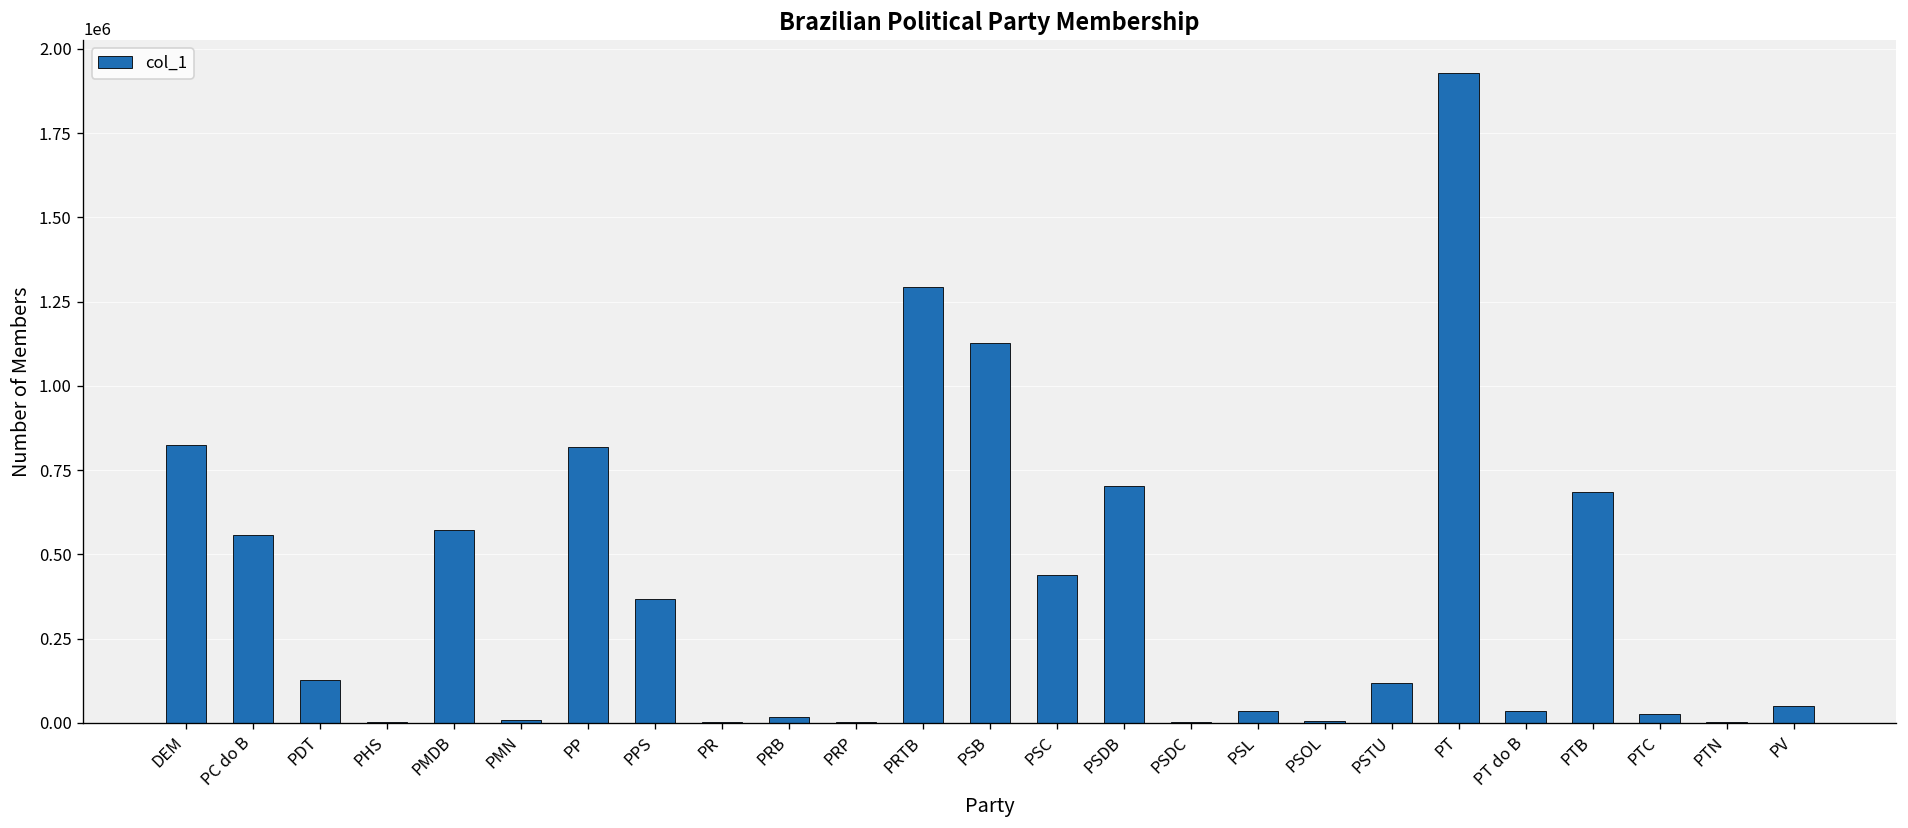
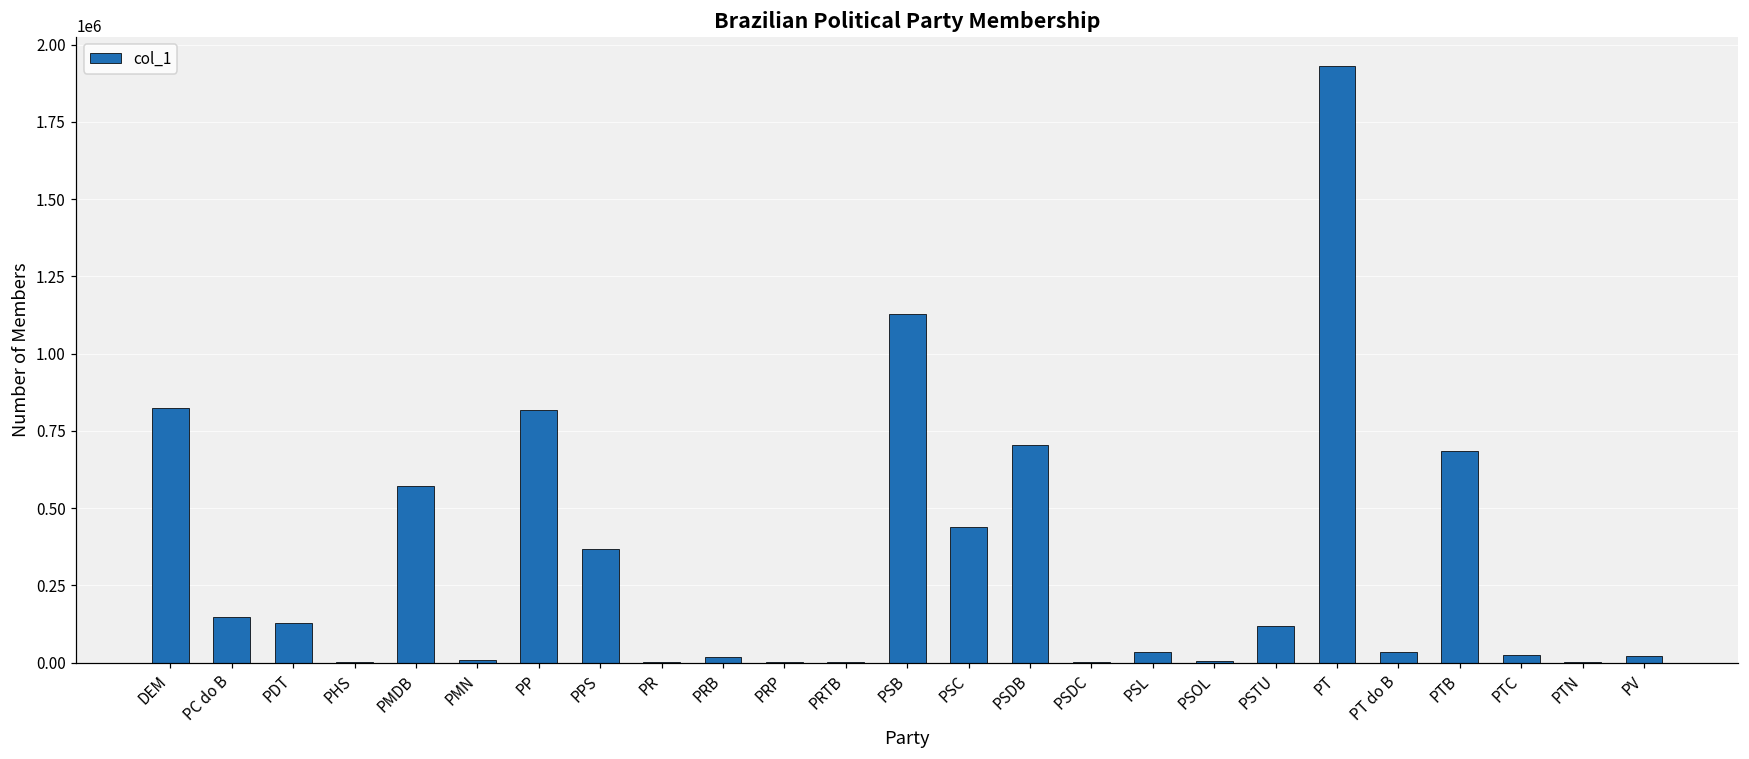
  {
    "DEM": 820000,
-   "PC do B": 560000,
+   "PC do B": 150000,
    "PDT": 130000,
    "PMDB": 570000,
    "PMN": 10000,
    "PP": 820000,
    "PPS": 370000,
    "PRB": 20000,
-   "PRTB": 1290000,
+   "PRTB": 0,
    "PSB": 1130000,
    "PSC": 440000,
    "PSDB": 700000,
    "PSL": 40000,
    "PSTU": 120000,
    "PT": 1930000,
    "PT do B": 40000,
    "PTB": 680000,
    "PTC": 30000,
-   "PV": 50000
+   "PV": 20000
  }
